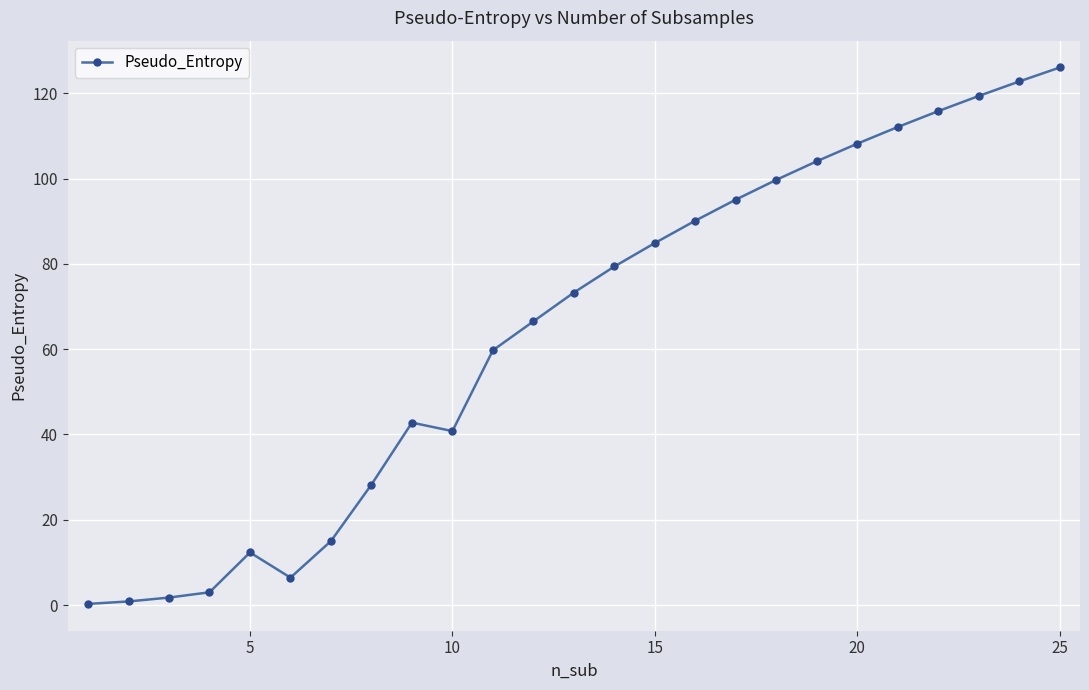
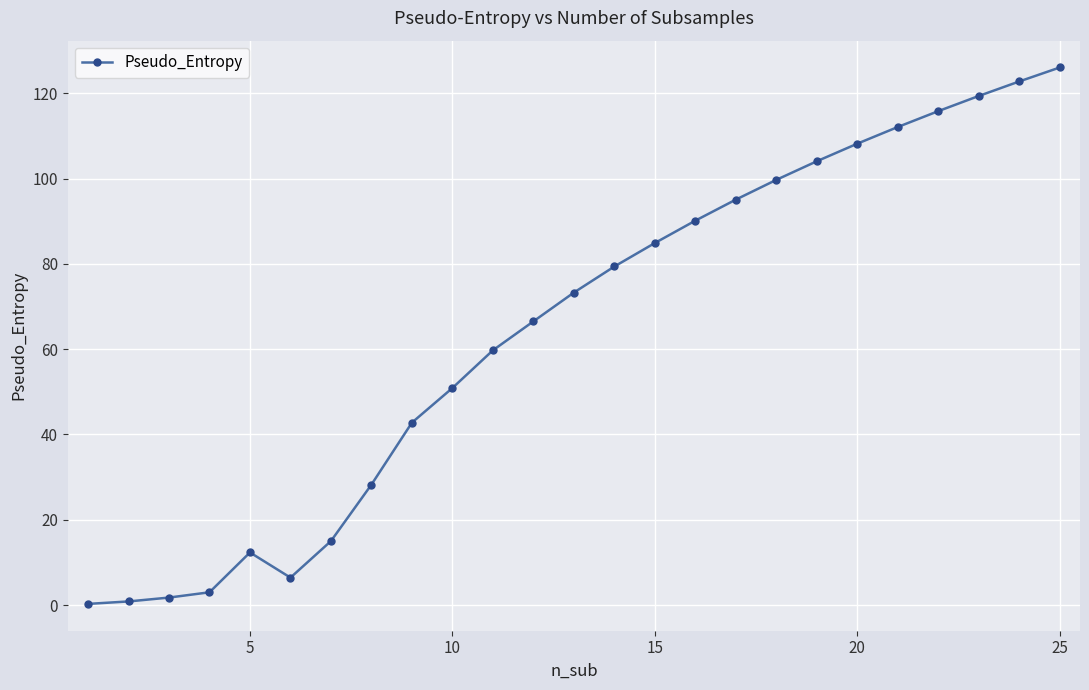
  {
    "5": 12,
-   "10": 41,
+   "10": 51,
    "15": 85,
    "20": 108,
    "25": 126
  }
